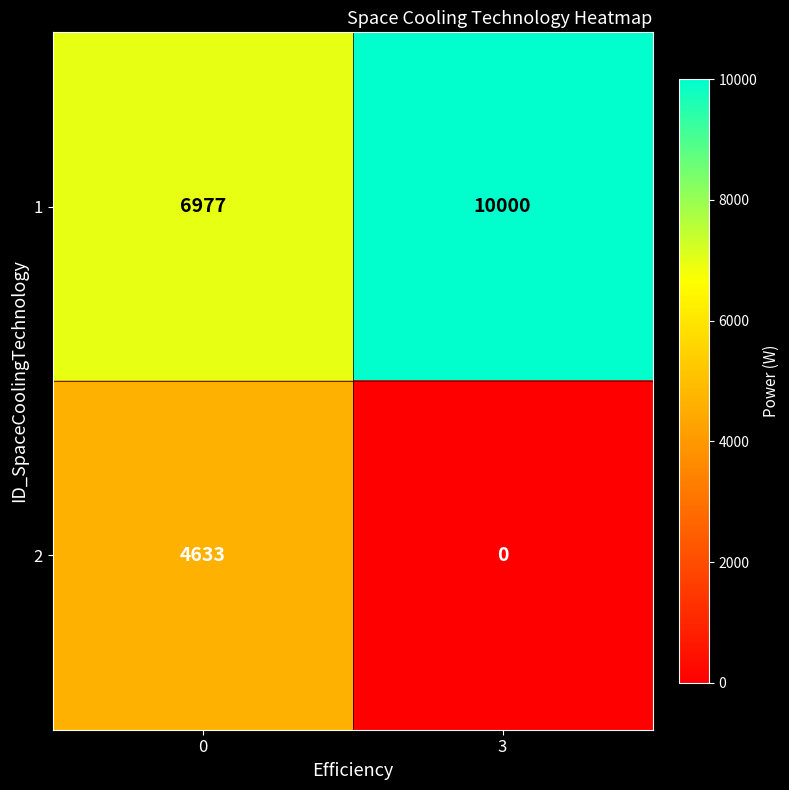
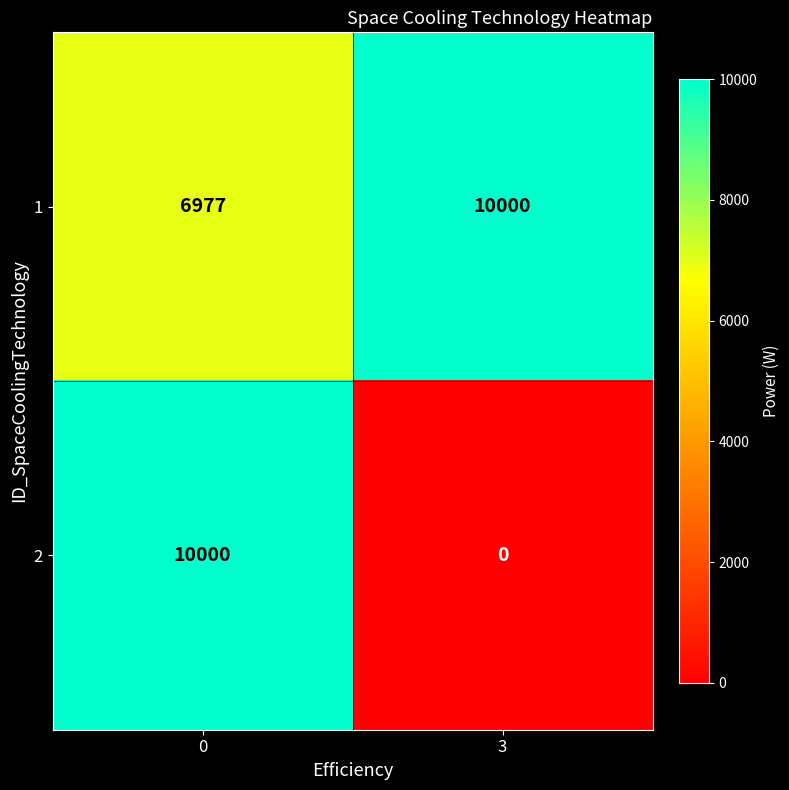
  {
    "1": {
      "0": 6977,
      "3": 10000
    },
    "2": {
-     "0": 4633,
+     "0": 10000,
      "3": 0
    }
  }
